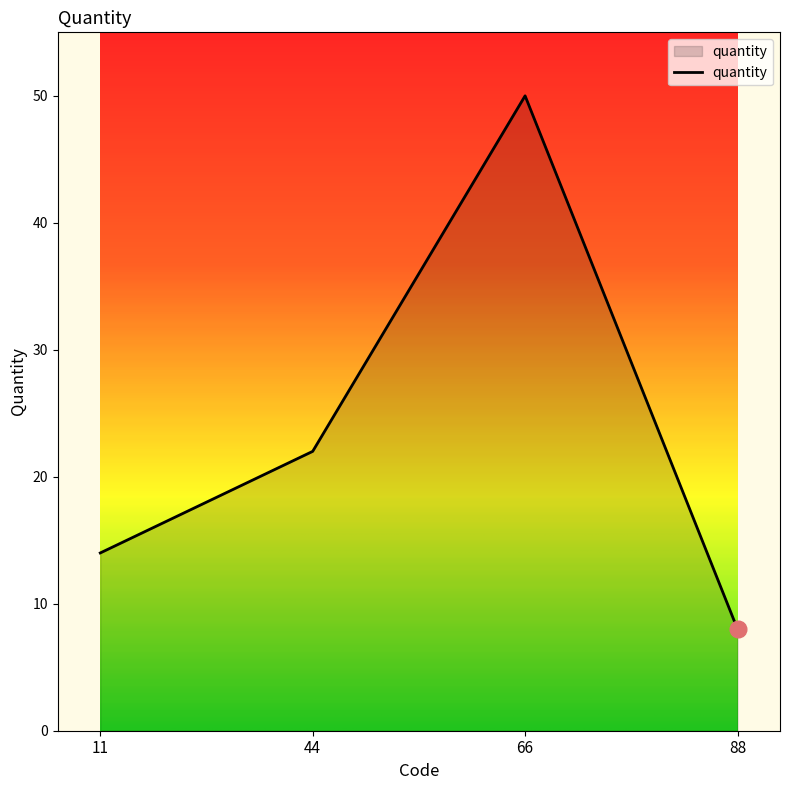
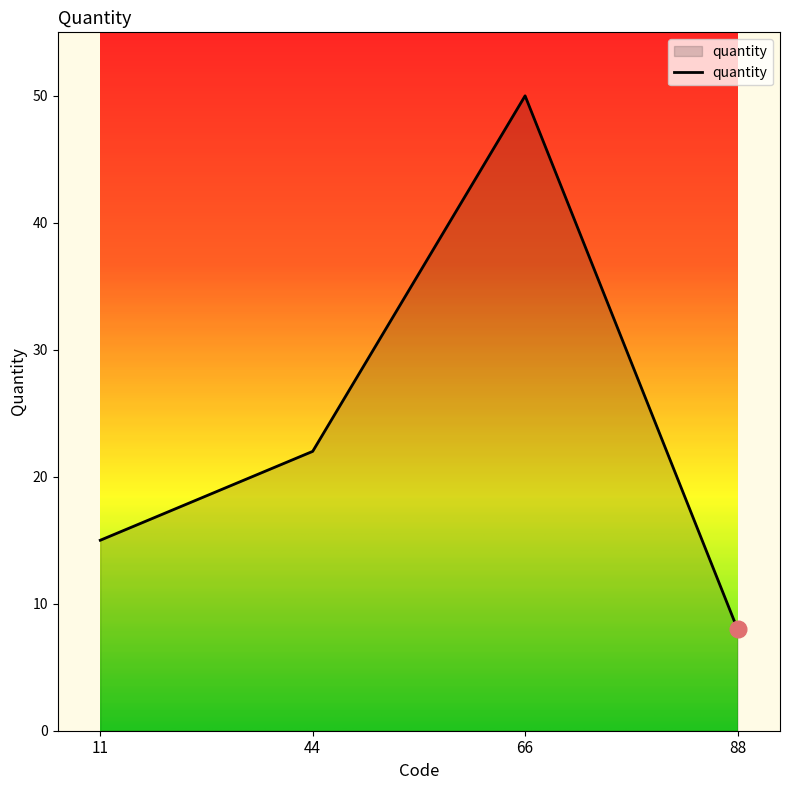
  {
    "quantity": {
-     "11": 14,
+     "11": 15,
      "44": 22,
      "66": 50
    }
  }
